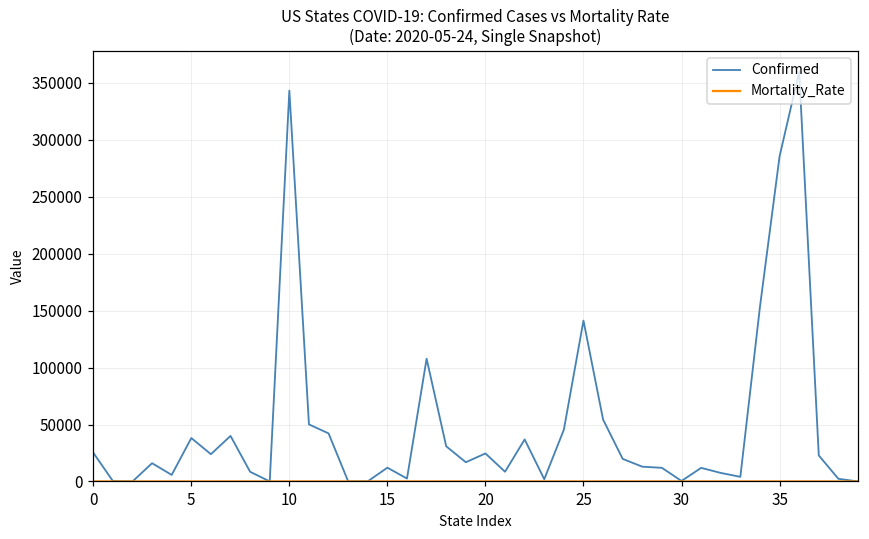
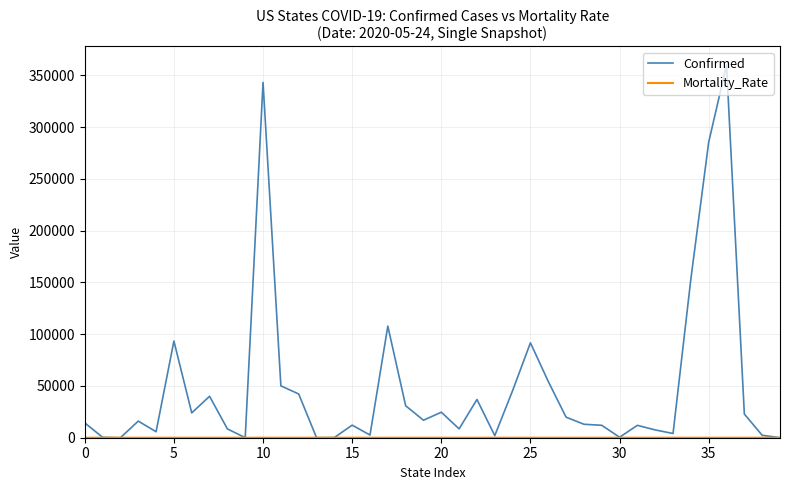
  {
    "Confirmed": {
-     "0": 25000,
-     "5": 38000,
+     "0": 14000,
+     "5": 93000,
      "10": 343000,
      "15": 12000,
      "20": 25000,
-     "25": 141000,
+     "25": 92000,
      "35": 285000
    },
    "Mortality_Rate": {
      "0": 0,
      "5": 0,
      "10": 0,
      "15": 0,
      "20": 0,
      "25": 0,
      "35": 0
    }
  }
